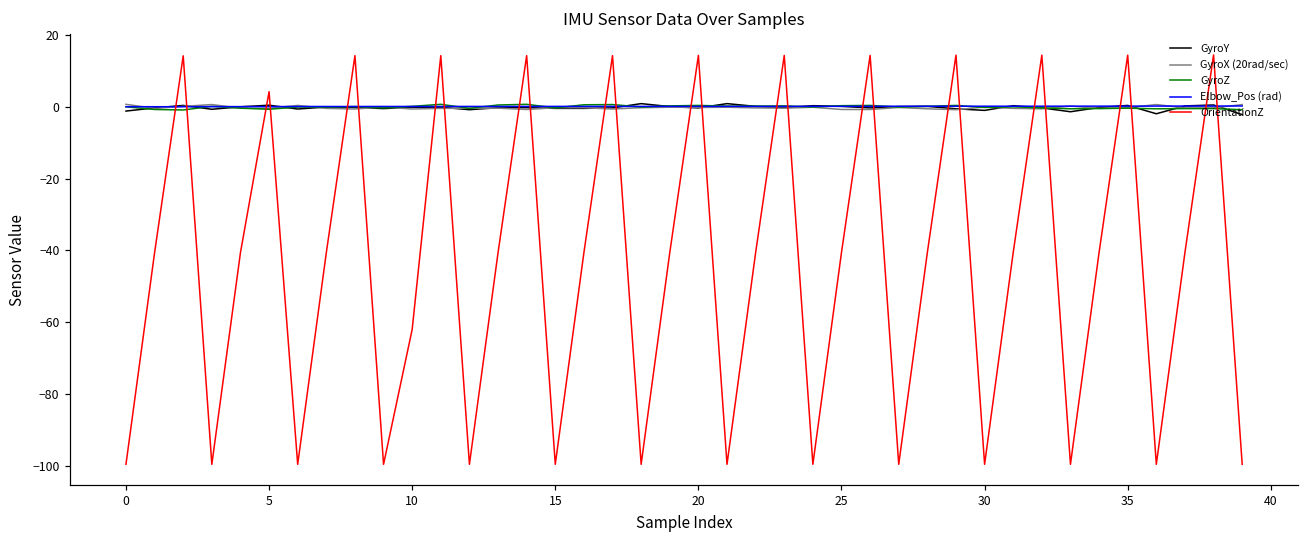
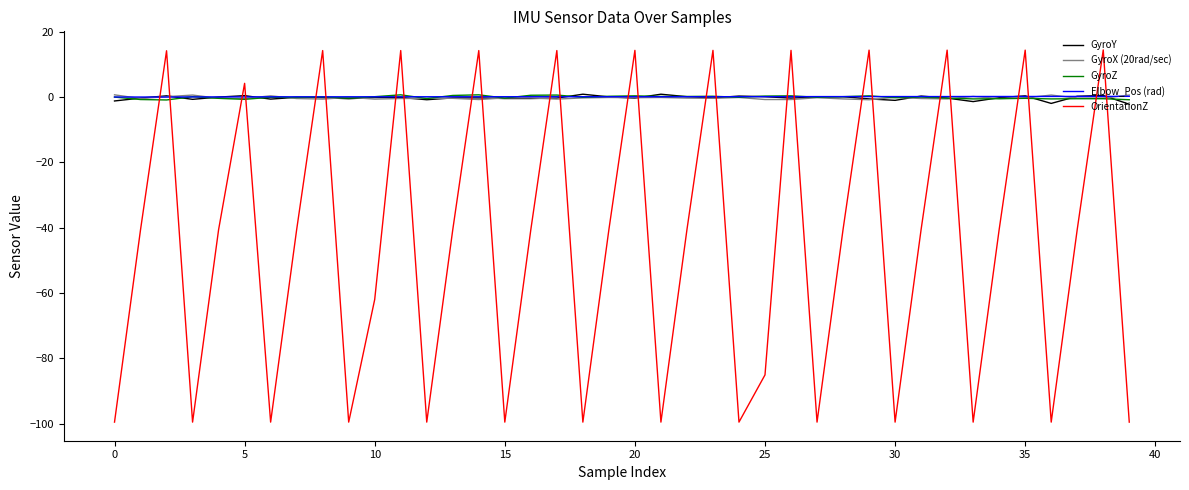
  {
    "GyroY": {
      "0": -1,
      "30": -1
    },
    "GyroX (20rad/sec)": {
      "25": -1
    },
    "OrientationZ": {
      "0": -100,
      "5": 4,
      "10": -62,
      "15": -100,
      "20": 14,
-     "25": -41,
+     "25": -85,
      "30": -100,
      "35": 14
    }
  }
